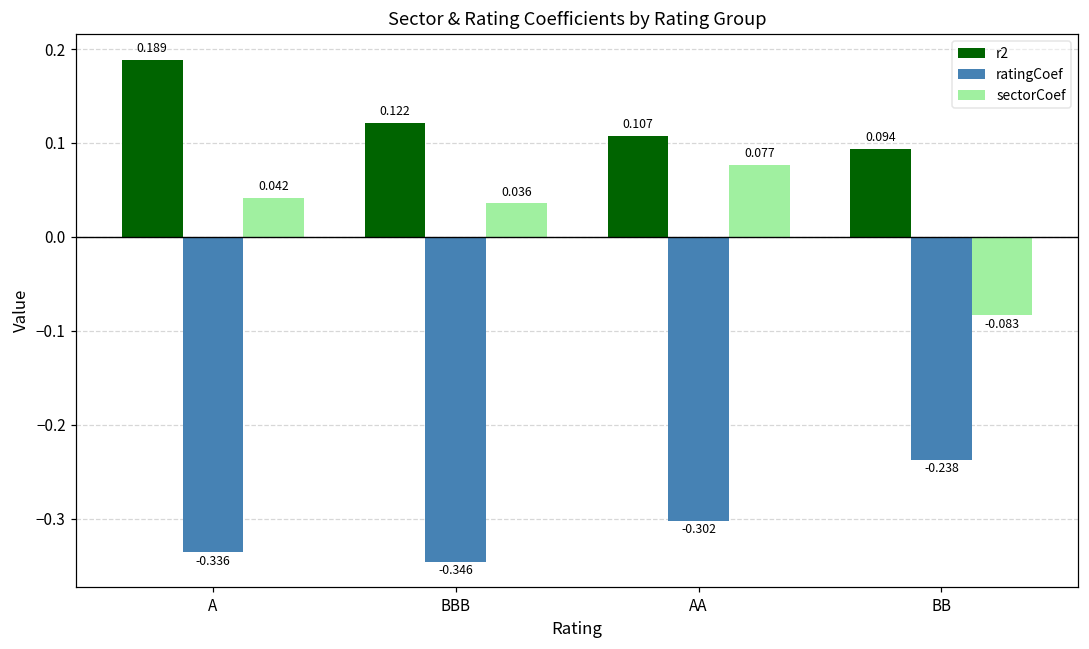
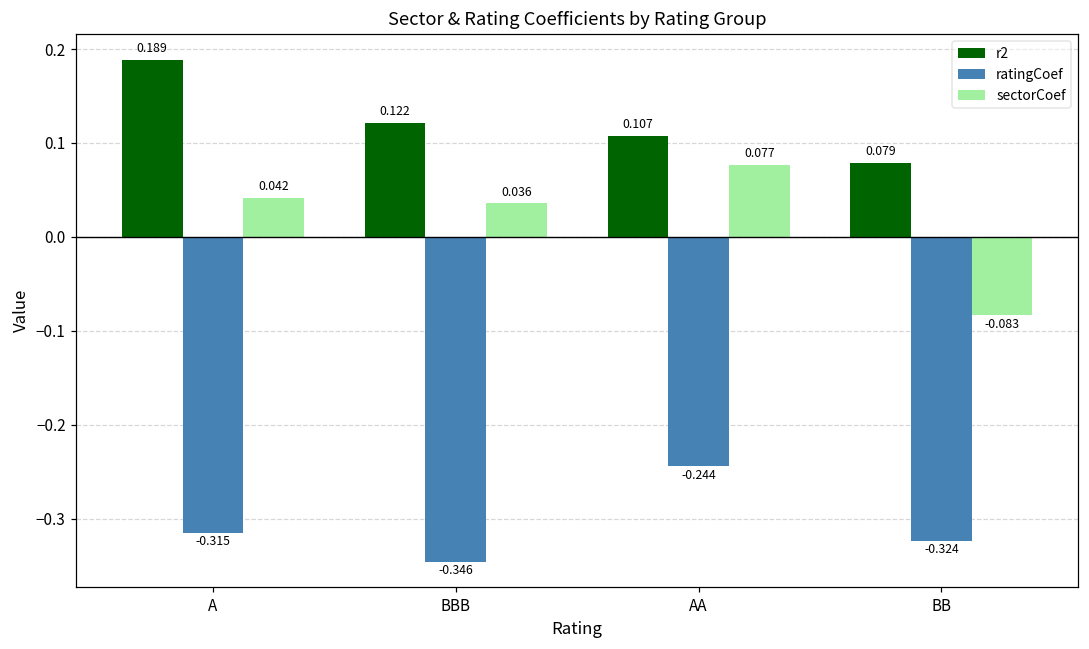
  {
    "r2": {
      "A": 0.189,
      "BBB": 0.122,
      "AA": 0.107,
-     "BB": 0.094
+     "BB": 0.079
    },
    "ratingCoef": {
-     "A": -0.336,
+     "A": -0.315,
      "BBB": -0.346,
-     "AA": -0.302,
-     "BB": -0.238
+     "AA": -0.244,
+     "BB": -0.324
    },
    "sectorCoef": {
      "A": 0.042,
      "BBB": 0.036,
      "AA": 0.077,
      "BB": -0.083
    }
  }
